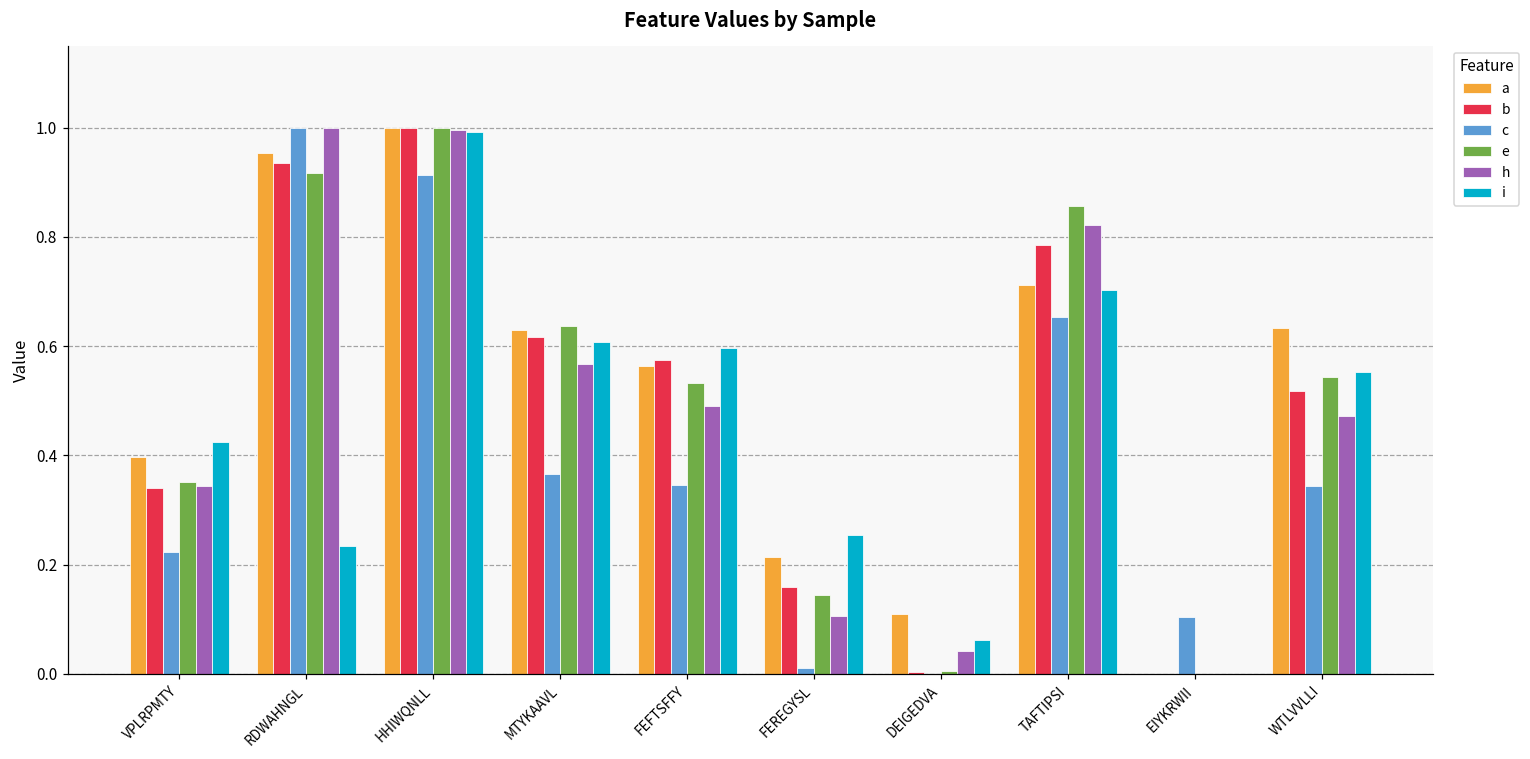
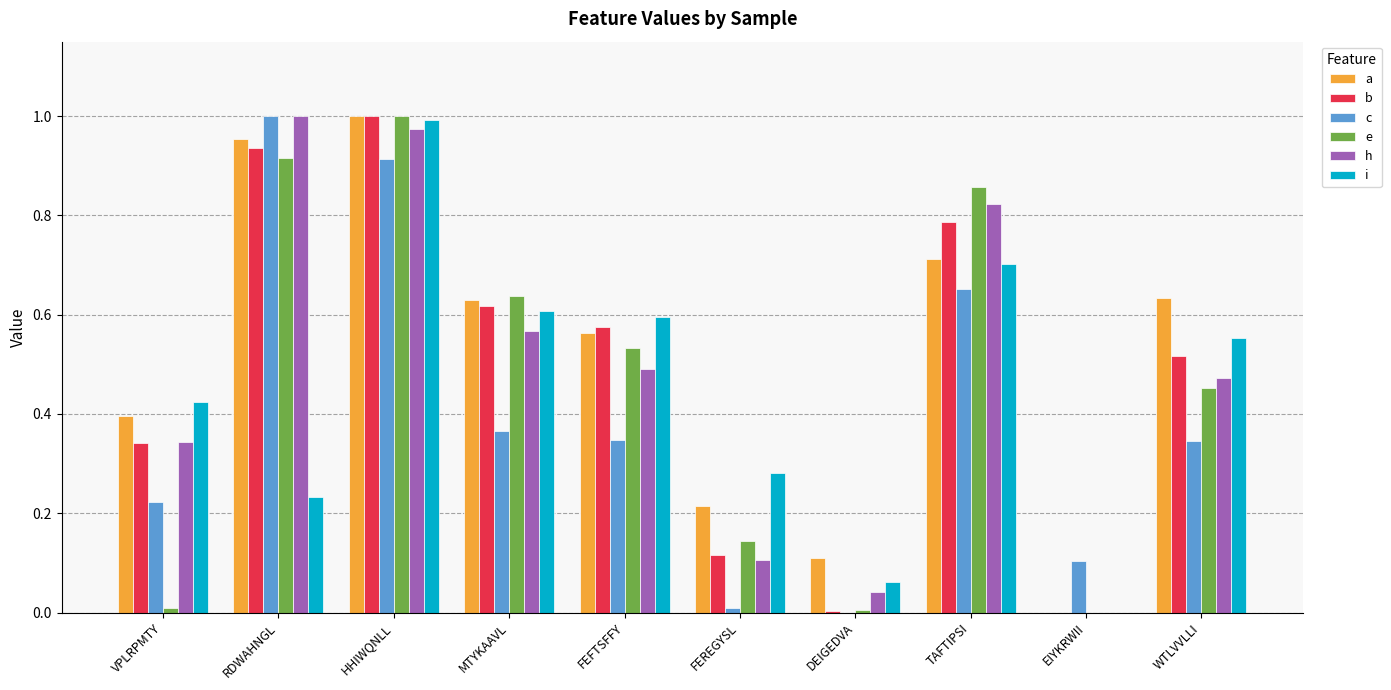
  {
    "a": {
      "VPLRPMTY": 0.40,
      "RDWAHNGL": 0.95,
      "HHIWQNLL": 1.00,
      "MTYKAAVL": 0.63,
      "FEFTSFFY": 0.56,
      "FEREGYSL": 0.21,
      "DEIGEDVA": 0.11,
      "TAFTIPSI": 0.71,
      "EIYKRWII": 0.00,
      "WTLVVLLI": 0.63
    },
    "b": {
      "VPLRPMTY": 0.34,
      "RDWAHNGL": 0.94,
      "HHIWQNLL": 1.00,
      "MTYKAAVL": 0.62,
      "FEFTSFFY": 0.57,
-     "FEREGYSL": 0.16,
+     "FEREGYSL": 0.12,
      "TAFTIPSI": 0.79,
      "EIYKRWII": 0.00,
      "WTLVVLLI": 0.52
    },
    "c": {
      "VPLRPMTY": 0.22,
      "RDWAHNGL": 1.00,
      "HHIWQNLL": 0.91,
      "MTYKAAVL": 0.37,
      "FEFTSFFY": 0.35,
      "FEREGYSL": 0.01,
      "DEIGEDVA": 0.00,
      "TAFTIPSI": 0.65,
      "EIYKRWII": 0.10,
      "WTLVVLLI": 0.34
    },
    "e": {
-     "VPLRPMTY": 0.35,
+     "VPLRPMTY": 0.01,
      "RDWAHNGL": 0.92,
      "HHIWQNLL": 1.00,
      "MTYKAAVL": 0.64,
      "FEFTSFFY": 0.53,
      "FEREGYSL": 0.14,
      "TAFTIPSI": 0.86,
      "EIYKRWII": 0.00,
-     "WTLVVLLI": 0.54
+     "WTLVVLLI": 0.45
    },
    "h": {
      "VPLRPMTY": 0.34,
      "RDWAHNGL": 1.00,
-     "HHIWQNLL": 1.00,
+     "HHIWQNLL": 0.97,
      "MTYKAAVL": 0.57,
      "FEFTSFFY": 0.49,
      "FEREGYSL": 0.11,
      "DEIGEDVA": 0.04,
      "TAFTIPSI": 0.82,
      "EIYKRWII": 0.00,
      "WTLVVLLI": 0.47
    },
    "i": {
      "VPLRPMTY": 0.42,
      "RDWAHNGL": 0.23,
      "HHIWQNLL": 0.99,
      "MTYKAAVL": 0.61,
      "FEFTSFFY": 0.60,
-     "FEREGYSL": 0.25,
+     "FEREGYSL": 0.28,
      "DEIGEDVA": 0.06,
      "TAFTIPSI": 0.70,
      "EIYKRWII": 0.00,
      "WTLVVLLI": 0.55
    }
  }
